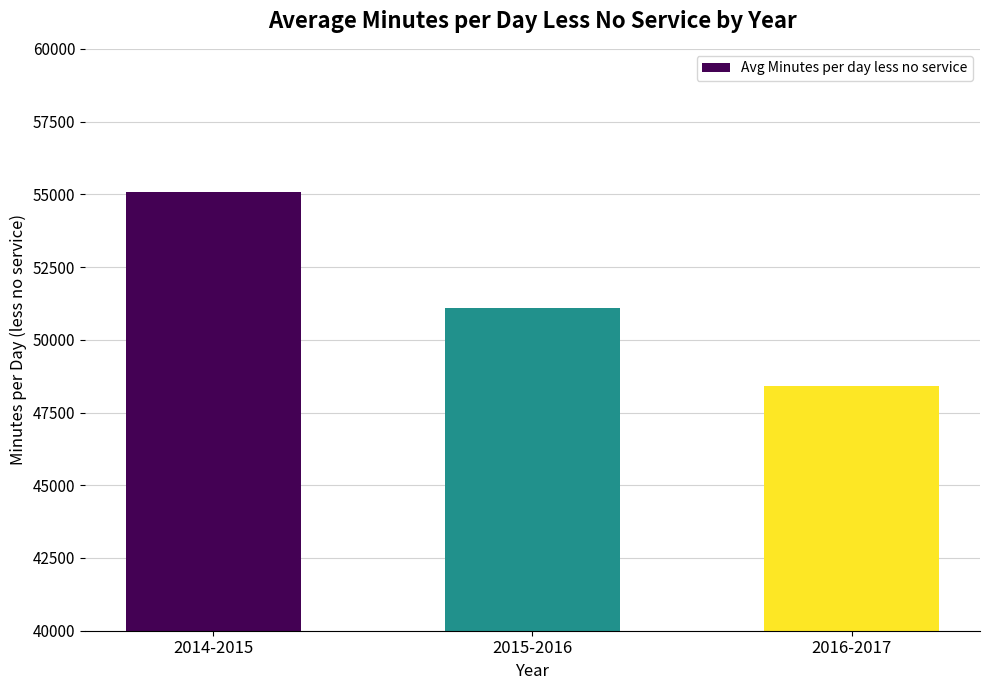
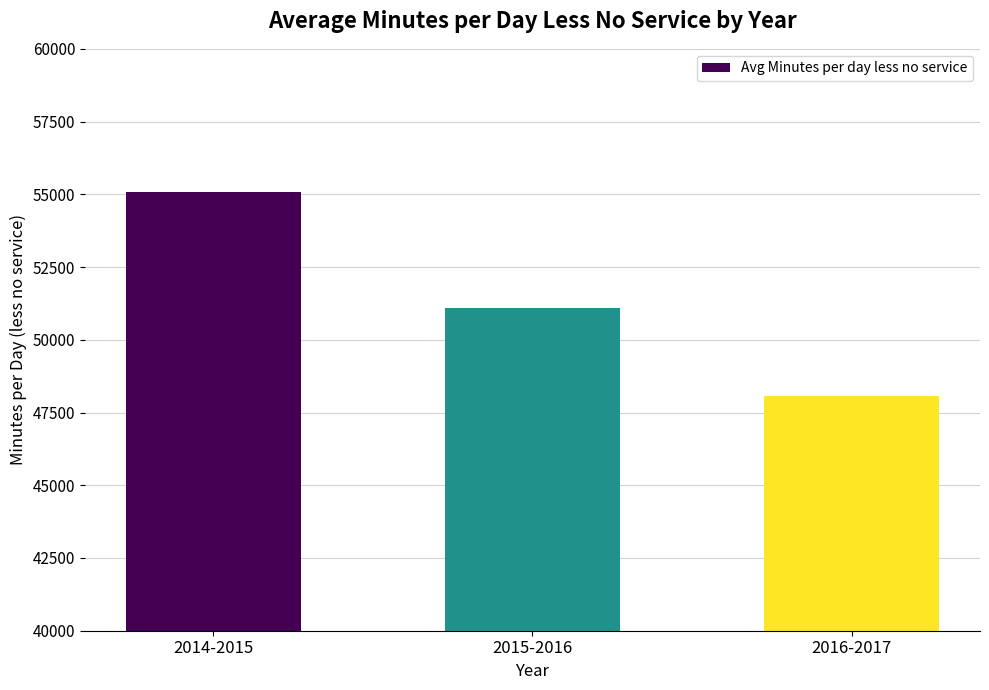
  {
    "2014-2015": 55100,
    "2015-2016": 51100,
-   "2016-2017": 48400
+   "2016-2017": 48100
  }
